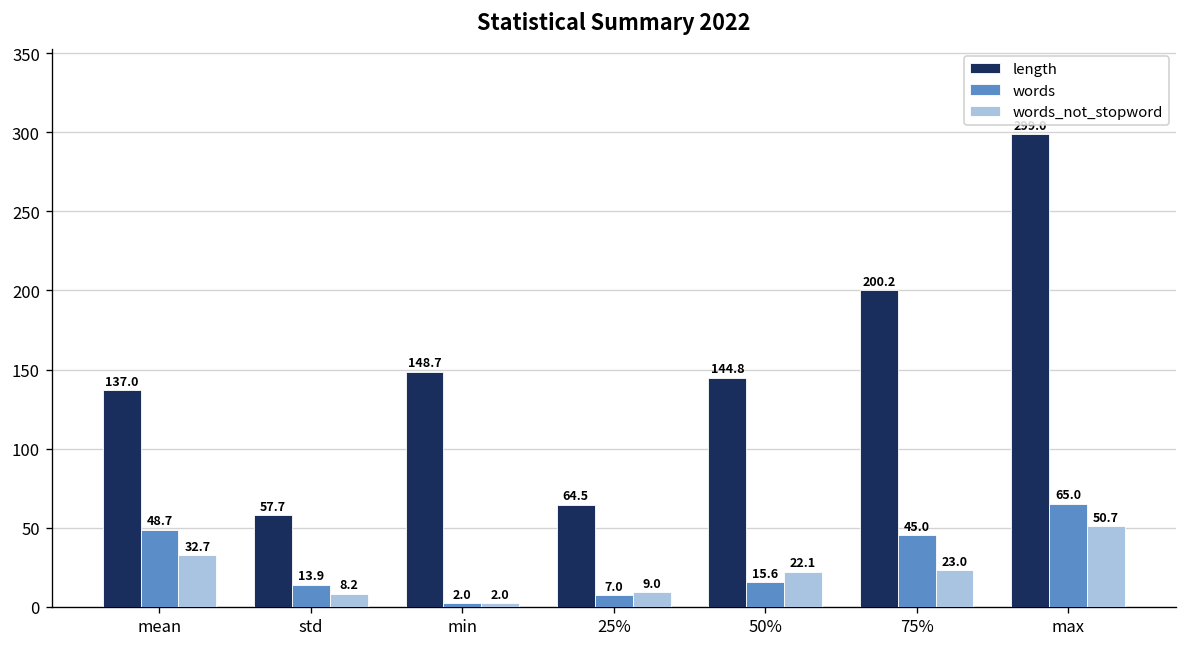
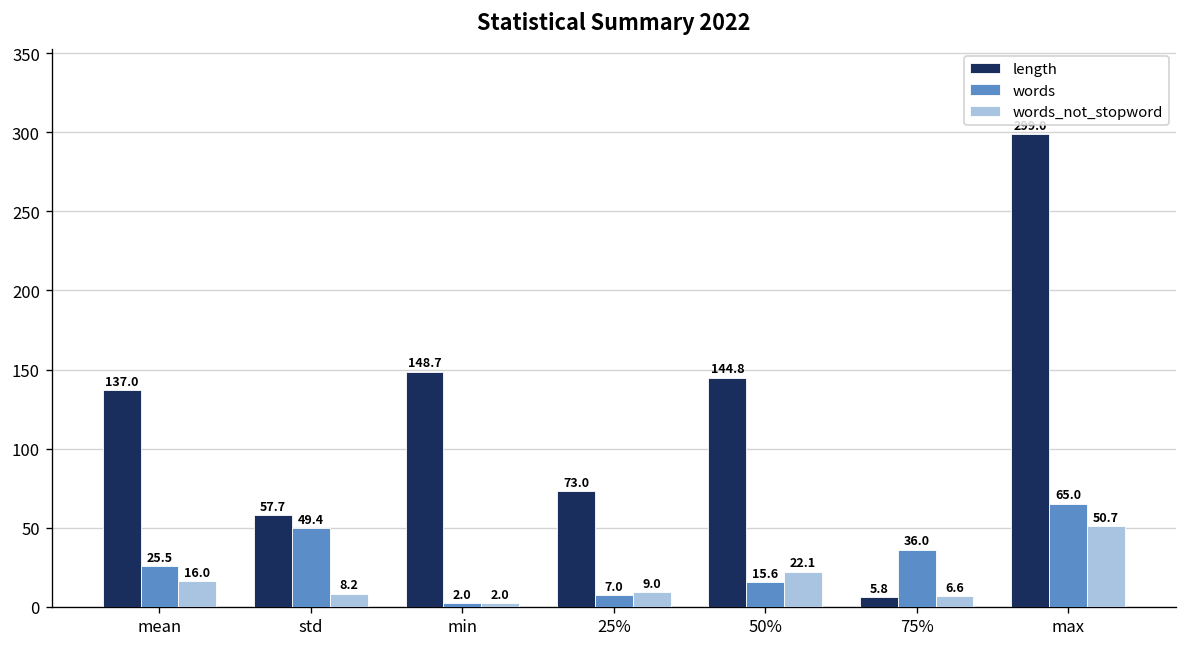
  {
    "length": {
      "mean": 137.0,
      "std": 57.7,
      "min": 148.7,
-     "25%": 64.5,
+     "25%": 73.0,
      "50%": 144.8,
-     "75%": 200.2
+     "75%": 5.8
    },
    "words": {
-     "mean": 48.7,
-     "std": 13.9,
+     "mean": 25.5,
+     "std": 49.4,
      "min": 2.0,
      "25%": 7.0,
      "50%": 15.6,
-     "75%": 45.0,
+     "75%": 36.0,
      "max": 65.0
    },
    "words_not_stopword": {
-     "mean": 32.7,
+     "mean": 16.0,
      "std": 8.2,
      "min": 2.0,
      "25%": 9.0,
      "50%": 22.1,
-     "75%": 23.0,
+     "75%": 6.6,
      "max": 50.7
    }
  }
